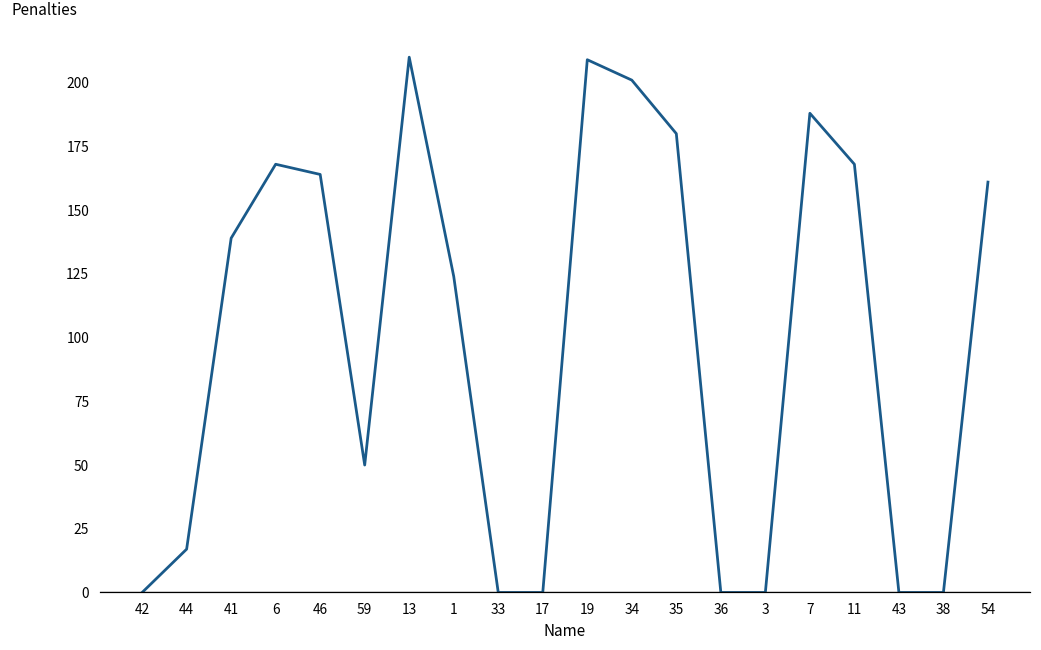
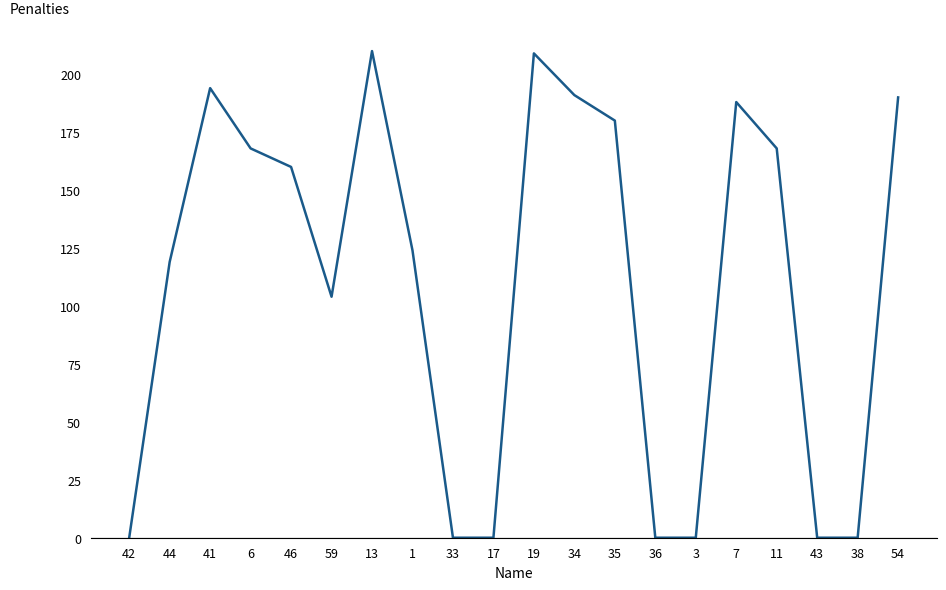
  {
    "42": 0,
-   "44": 17,
-   "41": 139,
+   "44": 119,
+   "41": 194,
    "6": 168,
-   "46": 164,
-   "59": 50,
+   "46": 160,
+   "59": 104,
    "13": 210,
    "1": 124,
    "33": 0,
    "17": 0,
    "19": 209,
-   "34": 201,
+   "34": 191,
    "35": 180,
    "36": 0,
    "3": 0,
    "7": 188,
    "11": 168,
    "43": 0,
    "38": 0,
-   "54": 161
+   "54": 190
  }
